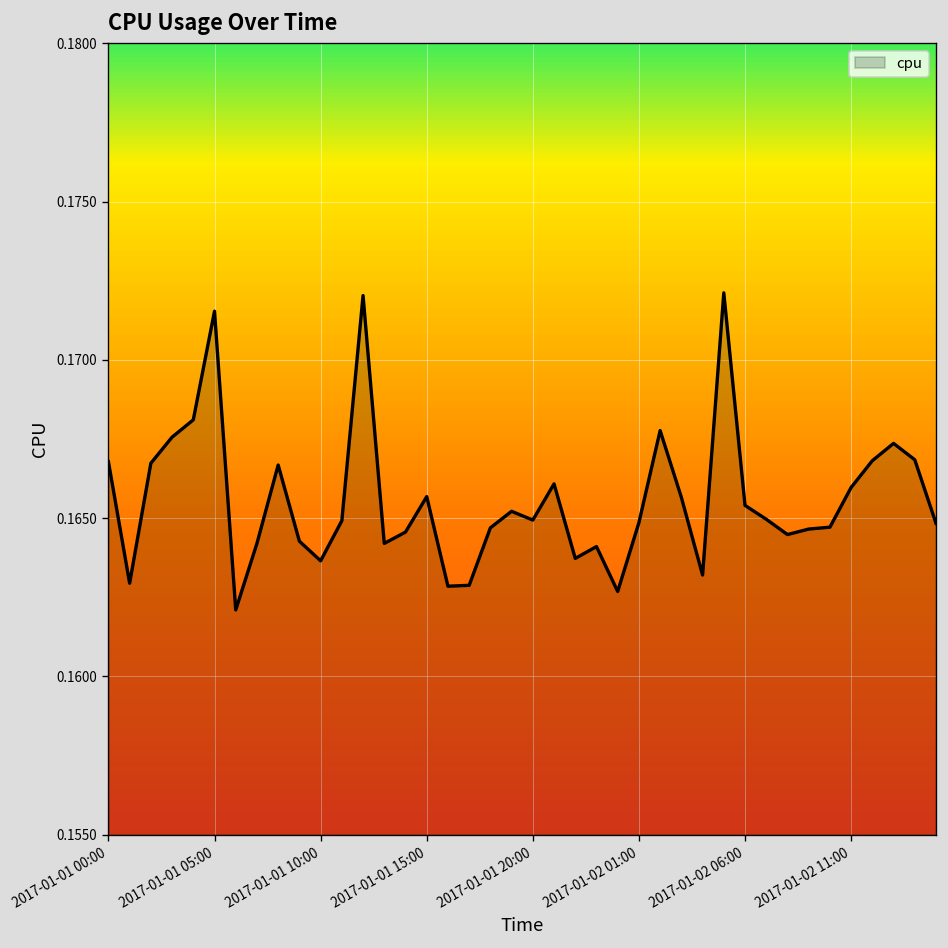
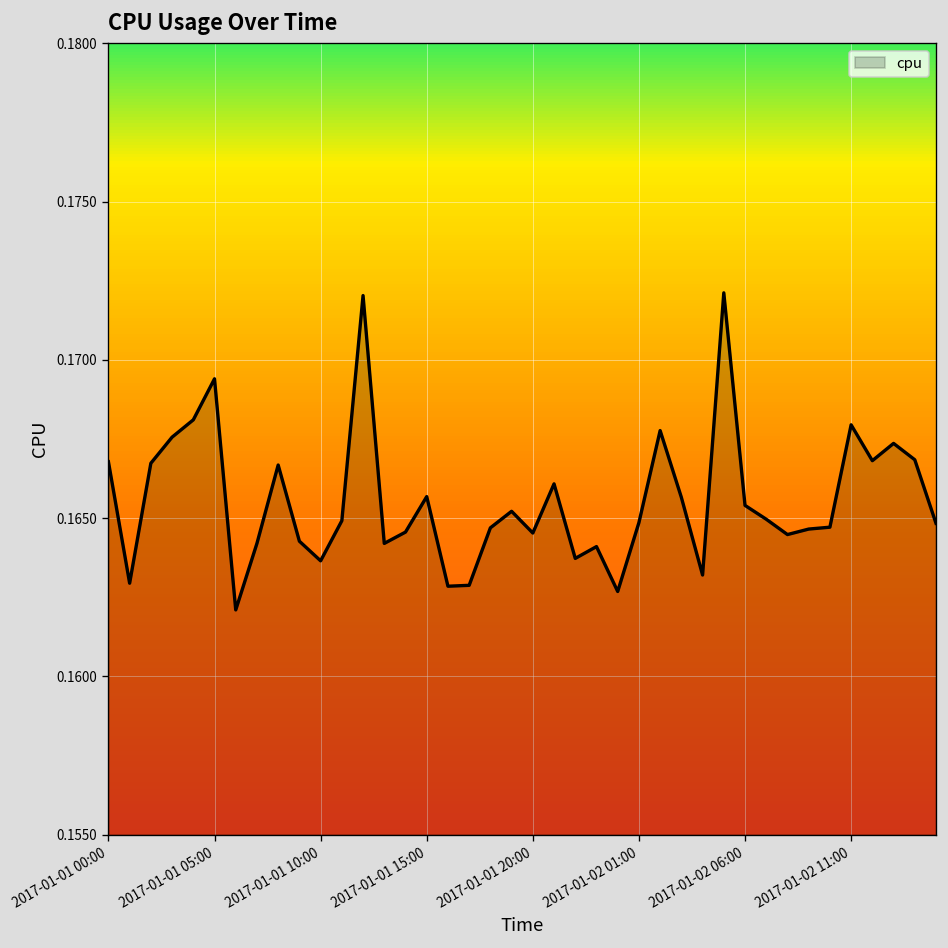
  {
    "2017-01-01 00:00": 0.1668,
-   "2017-01-01 05:00": 0.1715,
+   "2017-01-01 05:00": 0.1694,
    "2017-01-01 10:00": 0.1636,
    "2017-01-01 15:00": 0.1657,
-   "2017-01-01 20:00": 0.1649,
+   "2017-01-01 20:00": 0.1645,
    "2017-01-02 01:00": 0.1649,
    "2017-01-02 06:00": 0.1654,
-   "2017-01-02 11:00": 0.1660
+   "2017-01-02 11:00": 0.1679
  }
